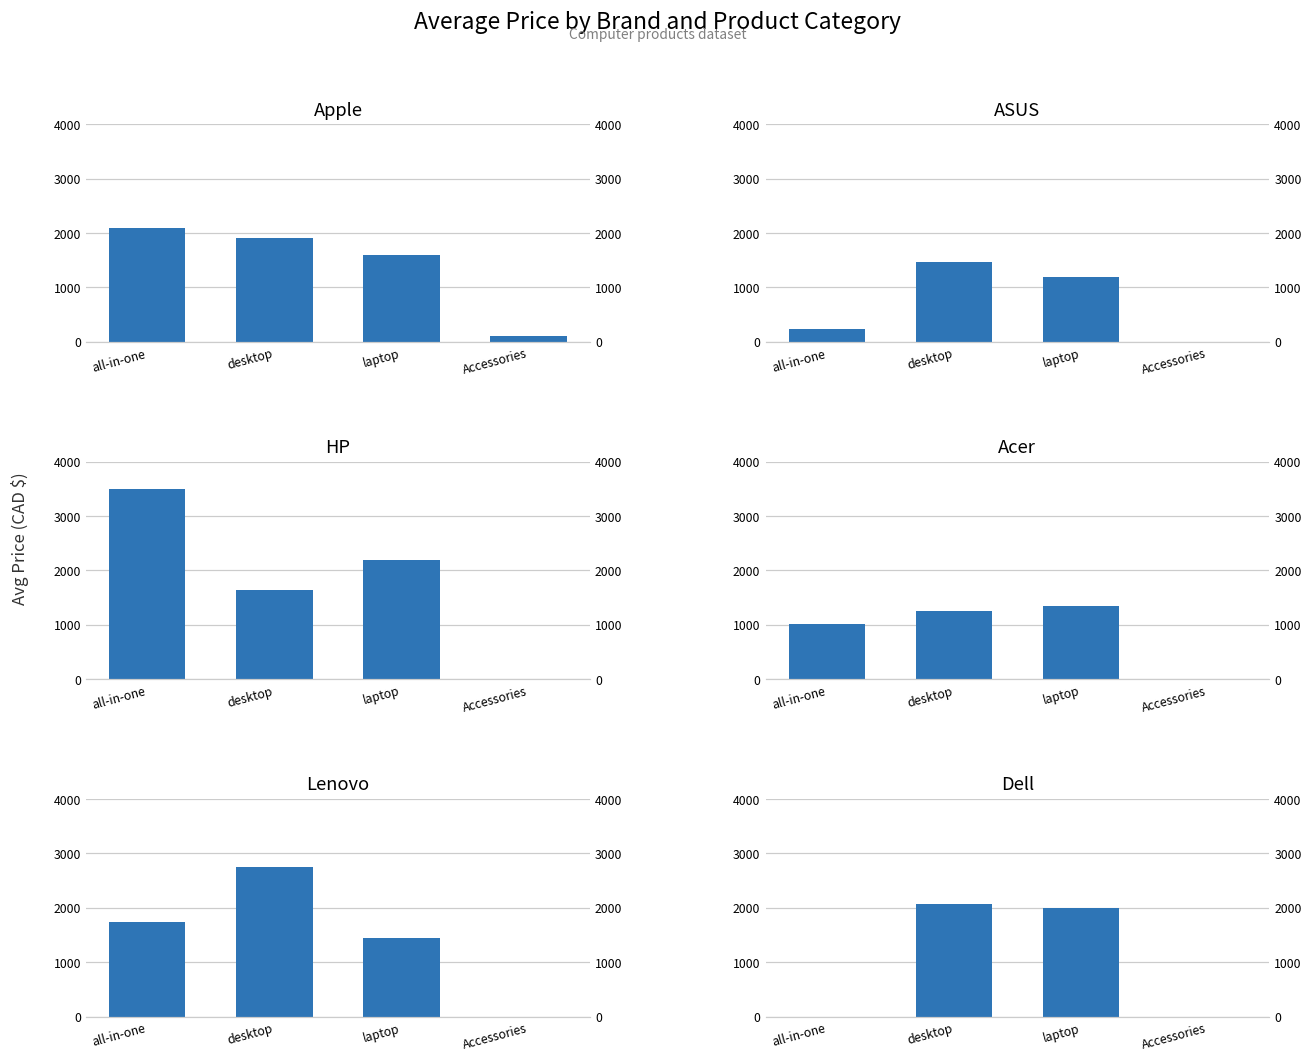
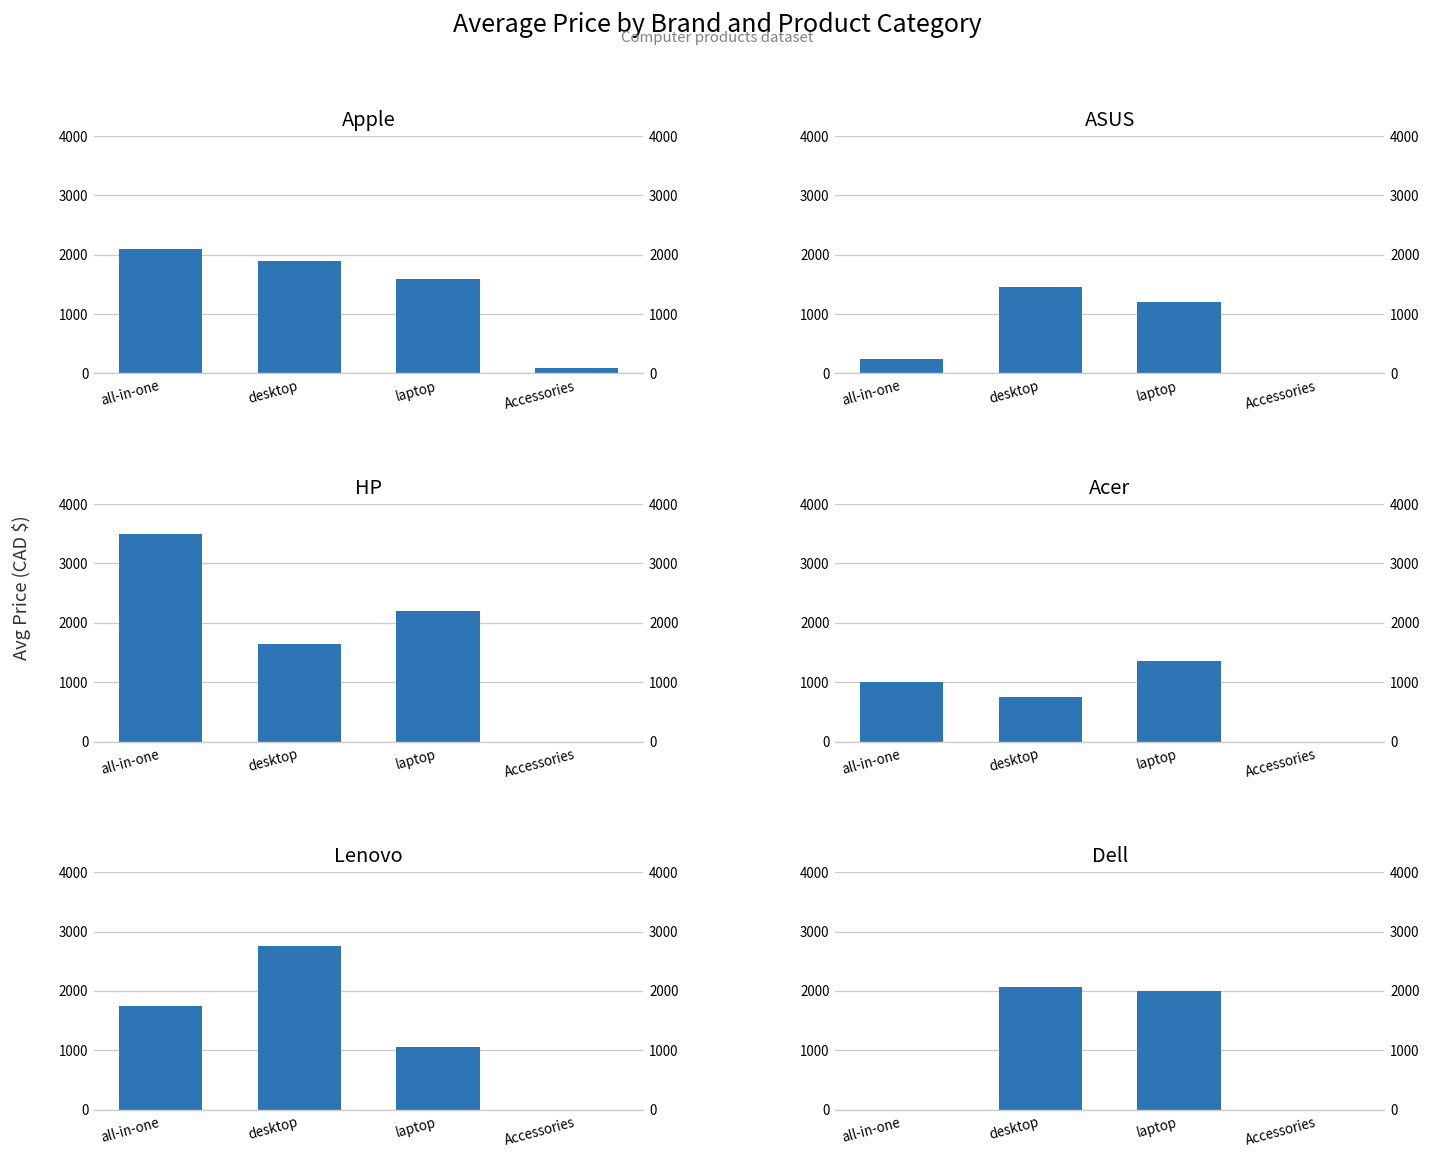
  {
    "Apple": {
      "all-in-one": 2100,
      "desktop": 1900,
      "laptop": 1600,
      "Accessories": 100
    },
    "ASUS": {
      "all-in-one": 200,
      "desktop": 1500,
      "laptop": 1200,
      "Accessories": 0
    },
    "HP": {
      "all-in-one": 3500,
      "desktop": 1600,
      "laptop": 2200,
      "Accessories": 0
    },
    "Acer": {
      "all-in-one": 1000,
-     "desktop": 1200,
+     "desktop": 800,
      "laptop": 1300,
      "Accessories": 0
    },
    "Lenovo": {
      "all-in-one": 1700,
      "desktop": 2700,
-     "laptop": 1400,
+     "laptop": 1100,
      "Accessories": 0
    },
    "Dell": {
      "all-in-one": 0,
      "desktop": 2100,
      "laptop": 2000,
      "Accessories": 0
    }
  }
